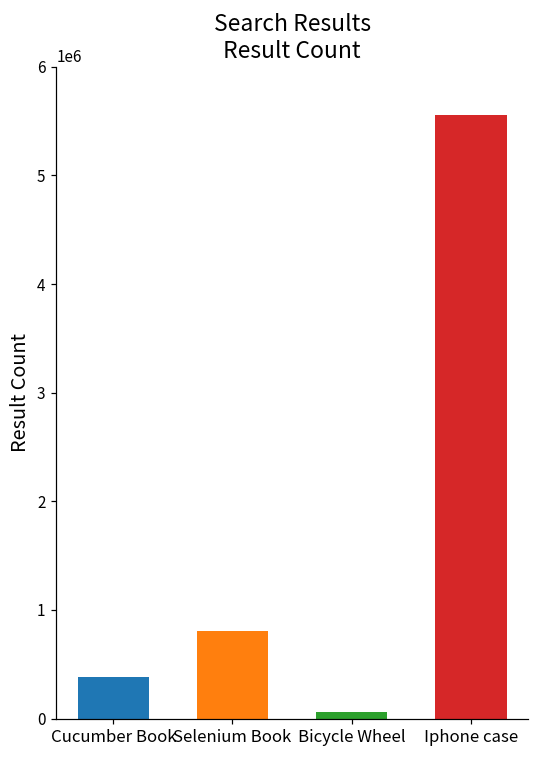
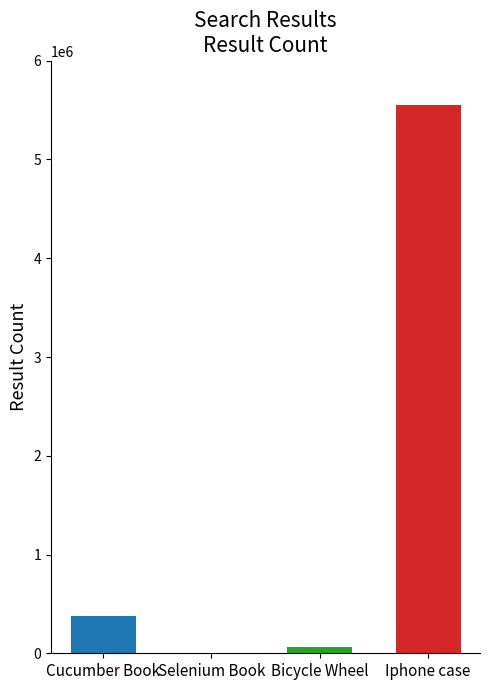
  {
    "Cucumber Book": 400000,
-   "Selenium Book": 800000,
+   "Selenium Book": 0,
    "Bicycle Wheel": 100000,
    "Iphone case": 5600000
  }
